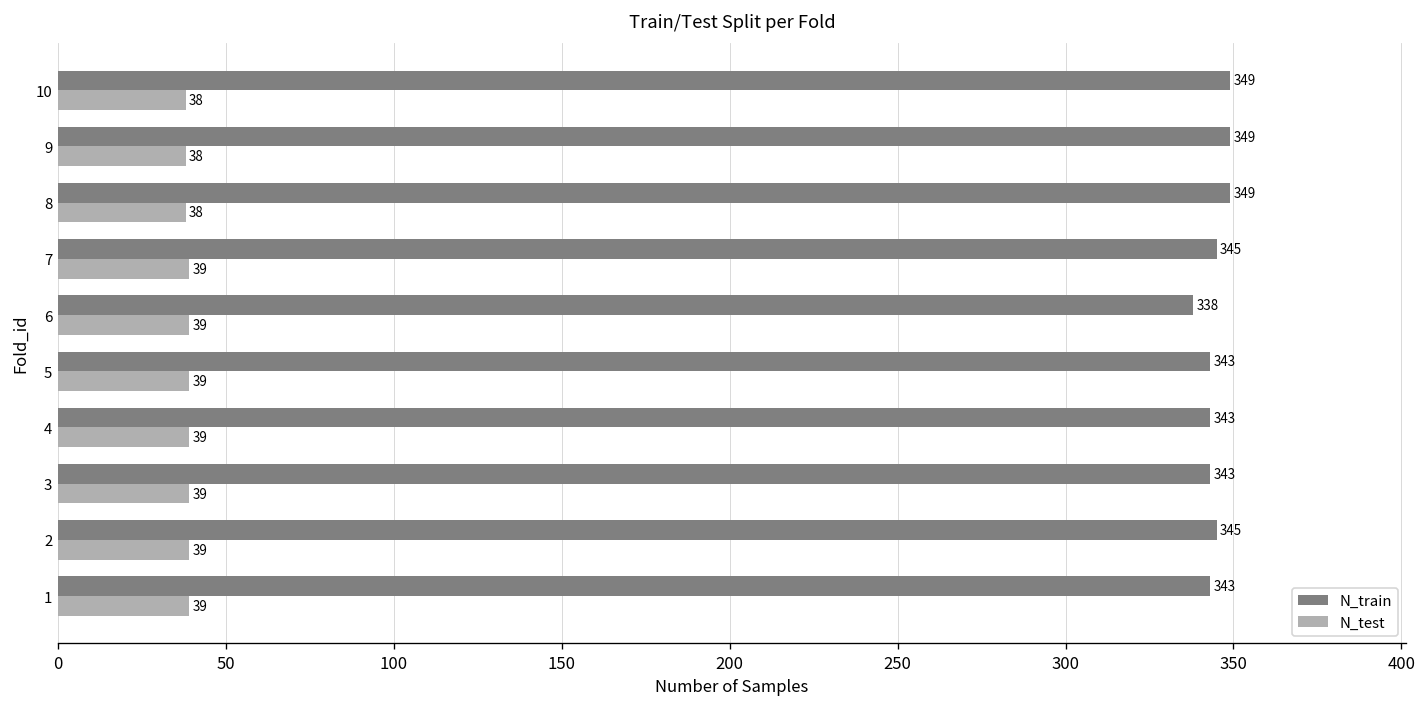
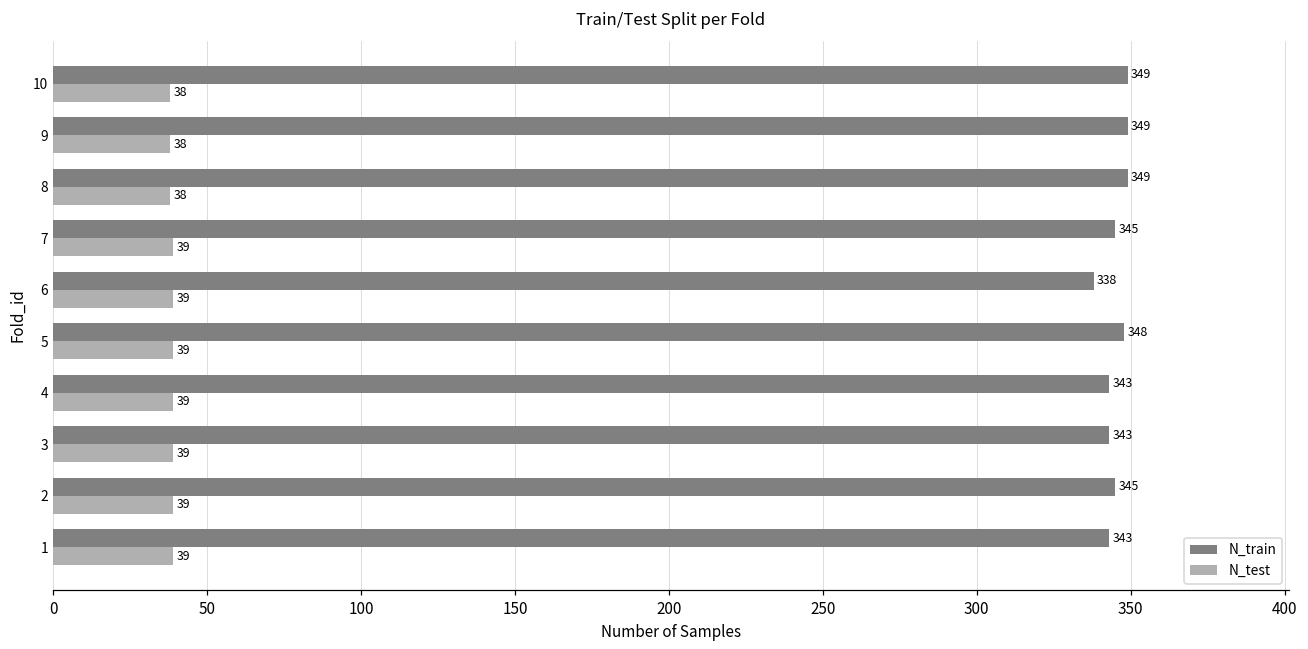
  {
    "N_train": {
      "10": 349,
      "9": 349,
      "8": 349,
      "7": 345,
      "6": 338,
-     "5": 343,
+     "5": 348,
      "4": 343,
      "3": 343,
      "2": 345,
      "1": 343
    },
    "N_test": {
      "10": 38,
      "9": 38,
      "8": 38,
      "7": 39,
      "6": 39,
      "5": 39,
      "4": 39,
      "3": 39,
      "2": 39,
      "1": 39
    }
  }
